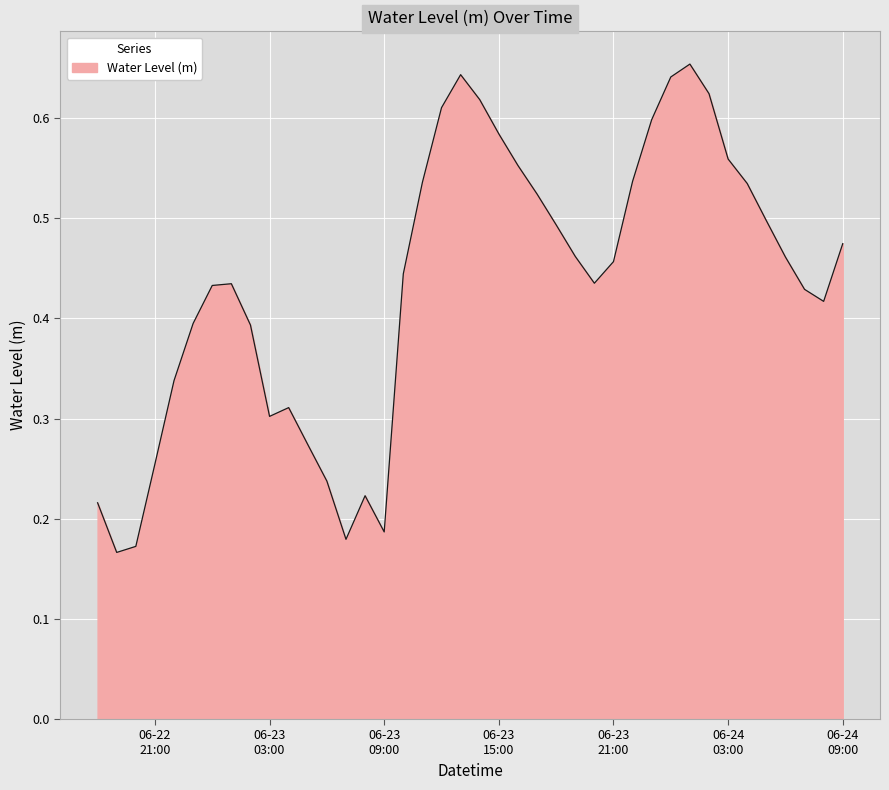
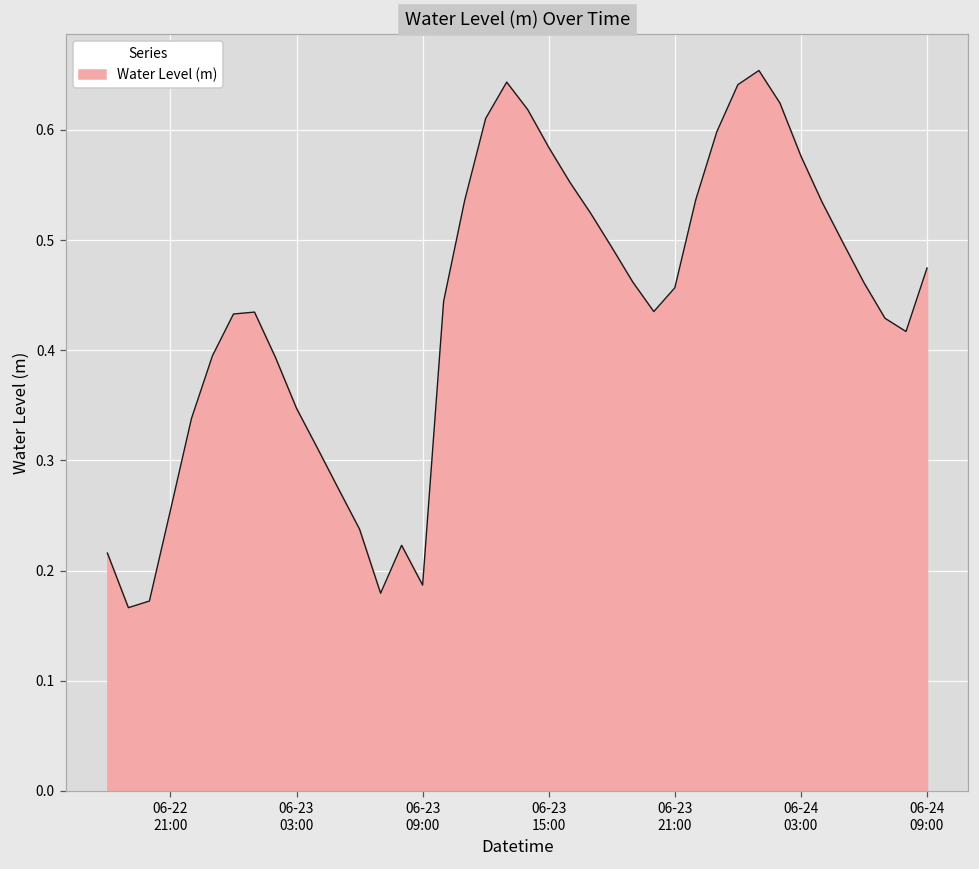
  {
    "06-22 21:00": 0.255,
-   "06-23 03:00": 0.302,
+   "06-23 03:00": 0.347,
    "06-23 09:00": 0.187,
    "06-23 15:00": 0.584,
    "06-23 21:00": 0.457,
-   "06-24 03:00": 0.559,
+   "06-24 03:00": 0.576,
    "06-24 09:00": 0.475
  }
